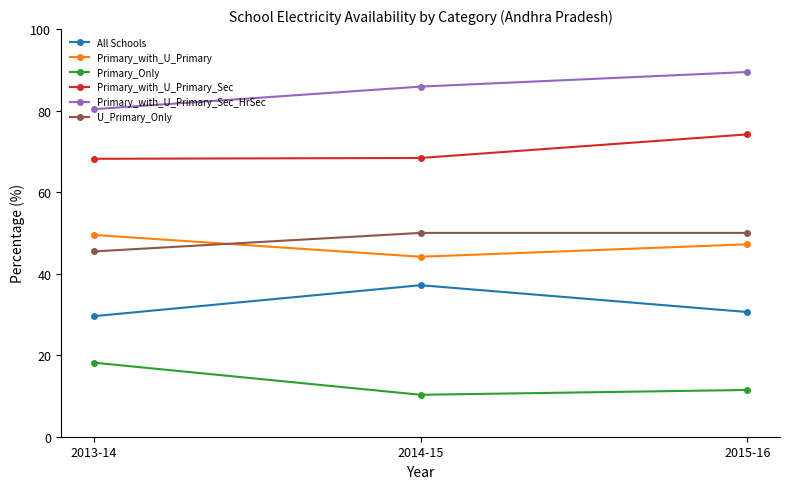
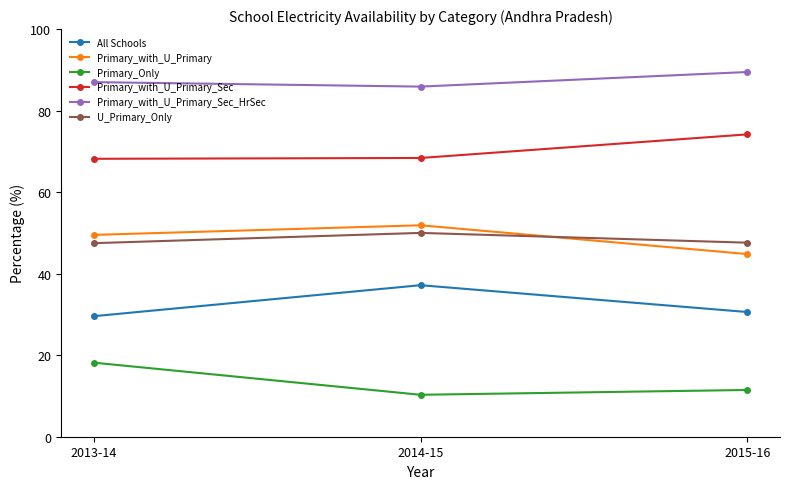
  {
    "All Schools": {
      "2013-14": 30,
      "2014-15": 37,
      "2015-16": 31
    },
    "Primary_with_U_Primary": {
      "2013-14": 50,
-     "2014-15": 44,
-     "2015-16": 47
+     "2014-15": 52,
+     "2015-16": 45
    },
    "Primary_Only": {
      "2013-14": 18,
      "2014-15": 10,
      "2015-16": 11
    },
    "Primary_with_U_Primary_Sec": {
      "2013-14": 68,
      "2014-15": 68,
      "2015-16": 74
    },
    "Primary_with_U_Primary_Sec_HrSec": {
-     "2013-14": 80,
+     "2013-14": 87,
      "2014-15": 86,
      "2015-16": 89
    },
    "U_Primary_Only": {
-     "2013-14": 45,
+     "2013-14": 47,
      "2014-15": 50,
-     "2015-16": 50
+     "2015-16": 48
    }
  }
